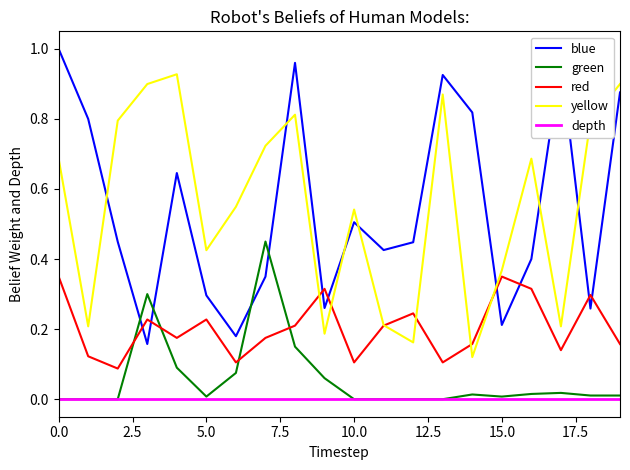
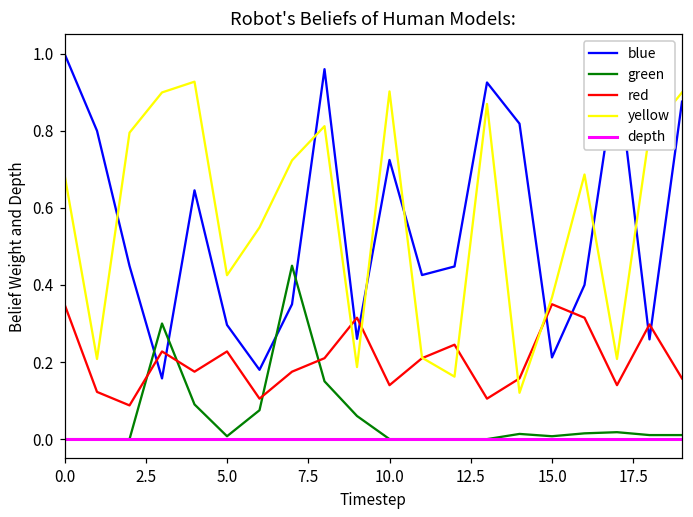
  {
    "blue": {
      "0.0": 1.00,
      "5.0": 0.30,
-     "10.0": 0.51,
+     "10.0": 0.72,
      "15.0": 0.21
    },
    "green": {
      "5.0": 0.01,
      "15.0": 0.01
    },
    "red": {
      "0.0": 0.35,
      "5.0": 0.23,
-     "10.0": 0.11,
+     "10.0": 0.14,
      "15.0": 0.35
    },
    "yellow": {
      "0.0": 0.69,
      "5.0": 0.43,
-     "10.0": 0.54,
+     "10.0": 0.90,
      "15.0": 0.37
    },
    "depth": {
      "5.0": 0.00,
      "15.0": 0.00
    }
  }
